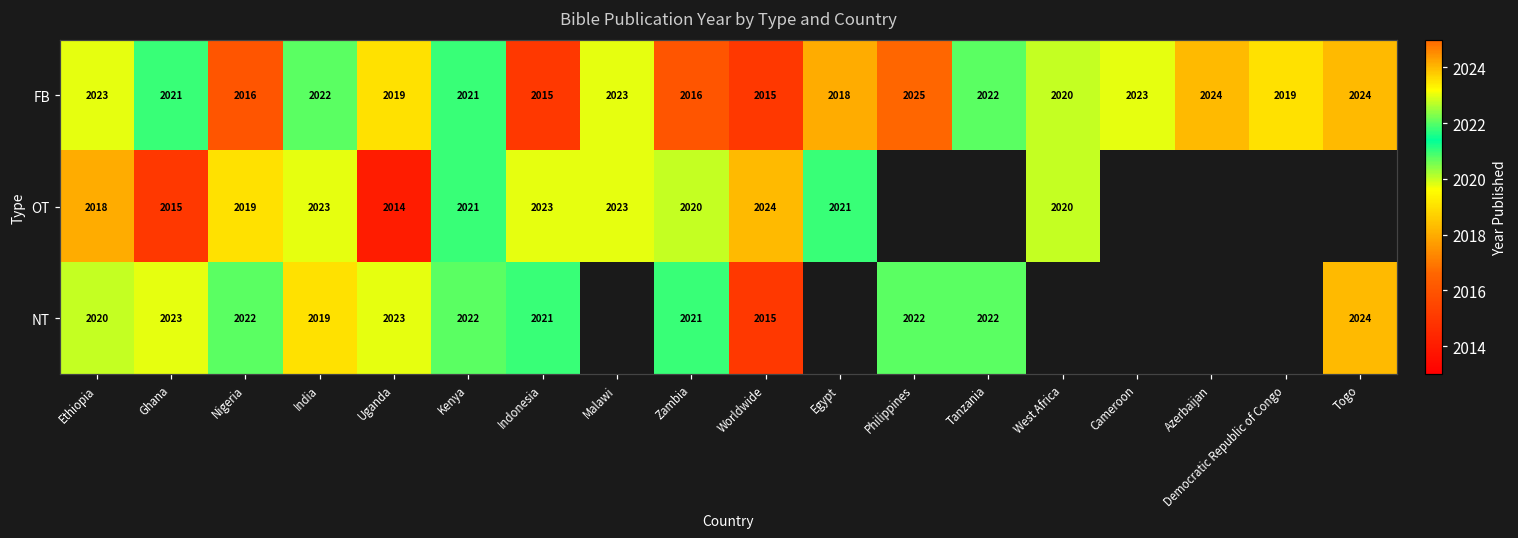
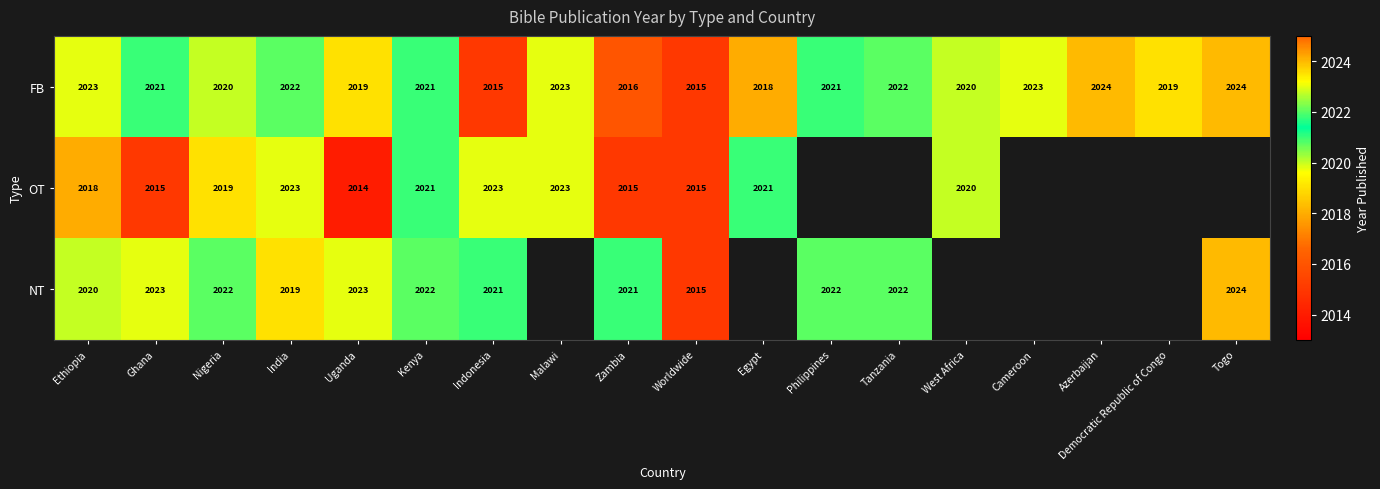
  {
    "FB": {
      "Ethiopia": 2023,
      "Ghana": 2021,
-     "Nigeria": 2016,
+     "Nigeria": 2020,
      "India": 2022,
      "Uganda": 2019,
      "Kenya": 2021,
      "Indonesia": 2015,
      "Malawi": 2023,
      "Zambia": 2016,
      "Worldwide": 2015,
      "Egypt": 2018,
-     "Philippines": 2025,
+     "Philippines": 2021,
      "Tanzania": 2022,
      "West Africa": 2020,
      "Cameroon": 2023,
      "Azerbaijan": 2024,
      "Democratic Republic of Congo": 2019,
      "Togo": 2024
    },
    "OT": {
      "Ethiopia": 2018,
      "Ghana": 2015,
      "Nigeria": 2019,
      "India": 2023,
      "Uganda": 2014,
      "Kenya": 2021,
      "Indonesia": 2023,
      "Malawi": 2023,
-     "Zambia": 2020,
-     "Worldwide": 2024,
+     "Zambia": 2015,
+     "Worldwide": 2015,
      "Egypt": 2021,
      "West Africa": 2020
    },
    "NT": {
      "Ethiopia": 2020,
      "Ghana": 2023,
      "Nigeria": 2022,
      "India": 2019,
      "Uganda": 2023,
      "Kenya": 2022,
      "Indonesia": 2021,
      "Zambia": 2021,
      "Worldwide": 2015,
      "Philippines": 2022,
      "Tanzania": 2022,
      "Togo": 2024
    }
  }
